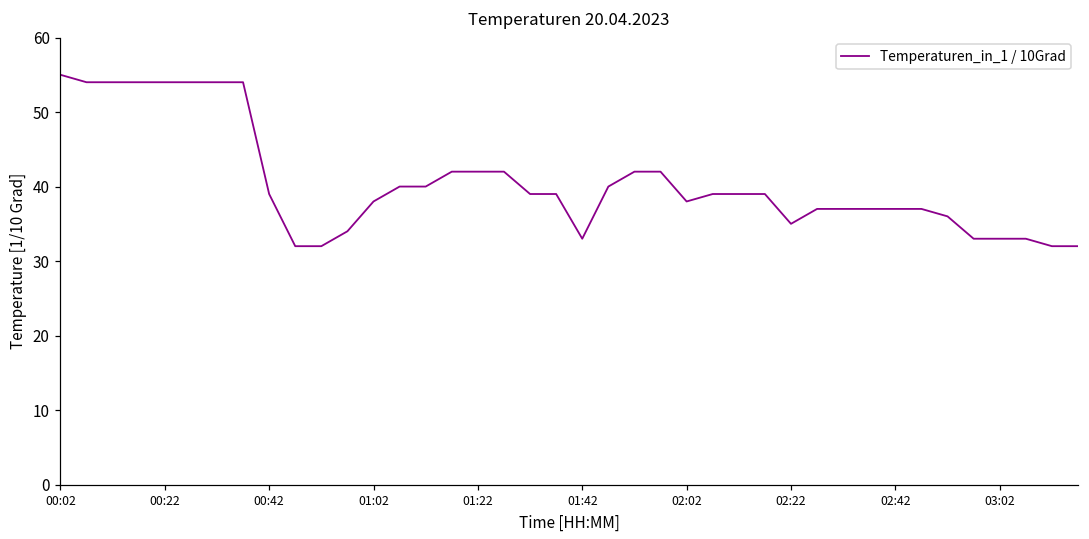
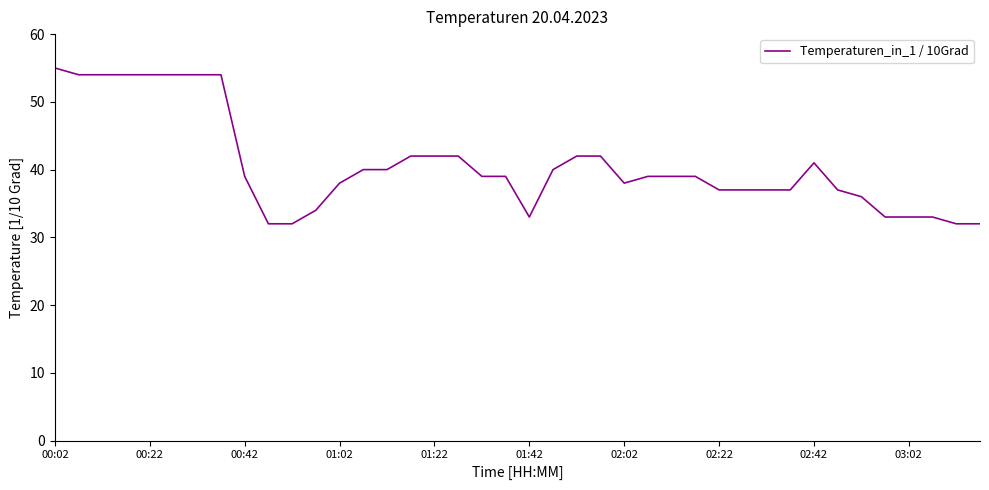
  {
    "00:02": 55,
    "00:22": 54,
    "00:42": 39,
    "01:02": 38,
    "01:22": 42,
    "01:42": 33,
    "02:02": 38,
-   "02:22": 35,
-   "02:42": 37,
+   "02:22": 37,
+   "02:42": 41,
    "03:02": 33
  }
